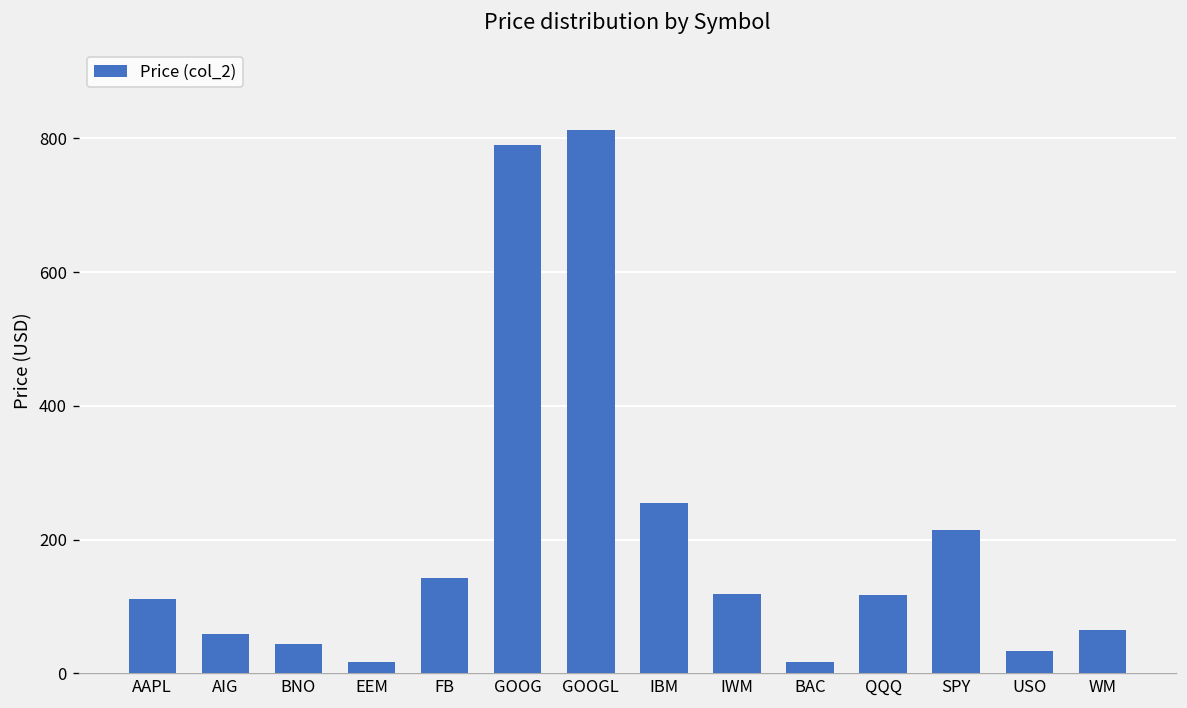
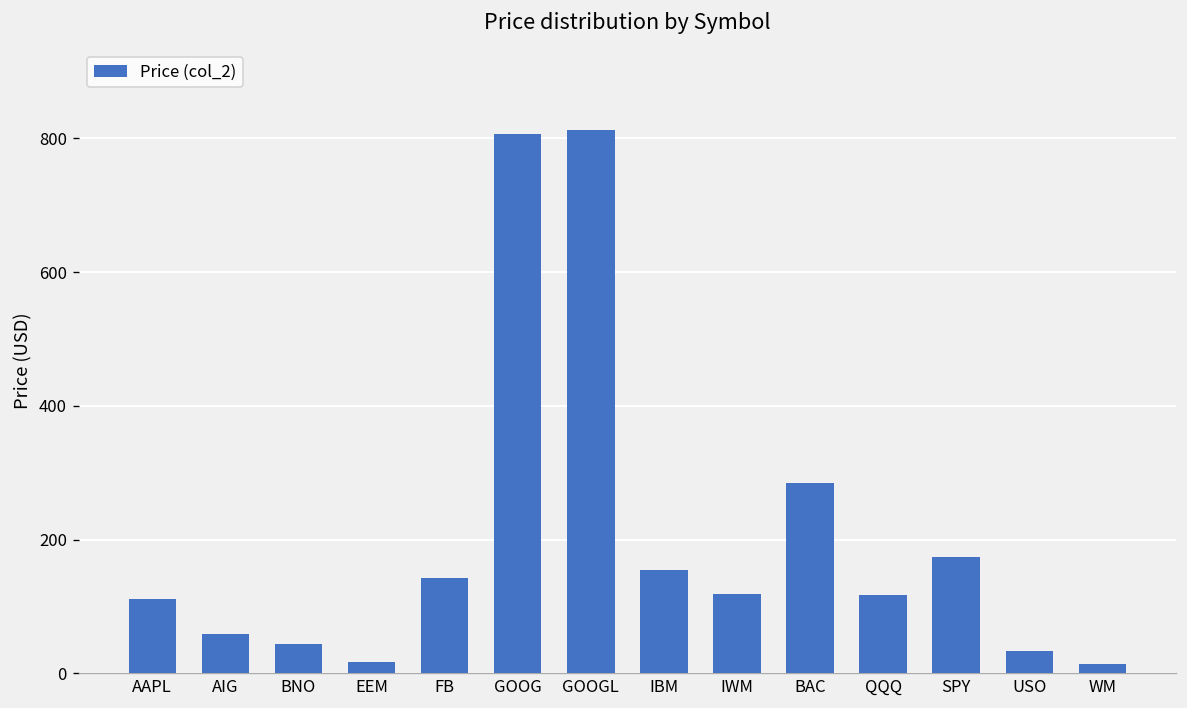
  {
    "AAPL": 110,
    "AIG": 60,
    "BNO": 40,
    "EEM": 20,
    "FB": 140,
-   "GOOG": 790,
+   "GOOG": 810,
    "GOOGL": 810,
-   "IBM": 260,
+   "IBM": 160,
    "IWM": 120,
-   "BAC": 20,
+   "BAC": 280,
    "QQQ": 120,
-   "SPY": 210,
+   "SPY": 170,
    "USO": 30,
-   "WM": 70
+   "WM": 10
  }
